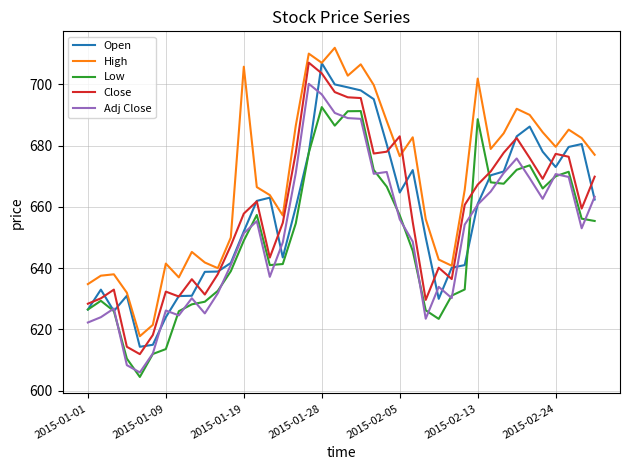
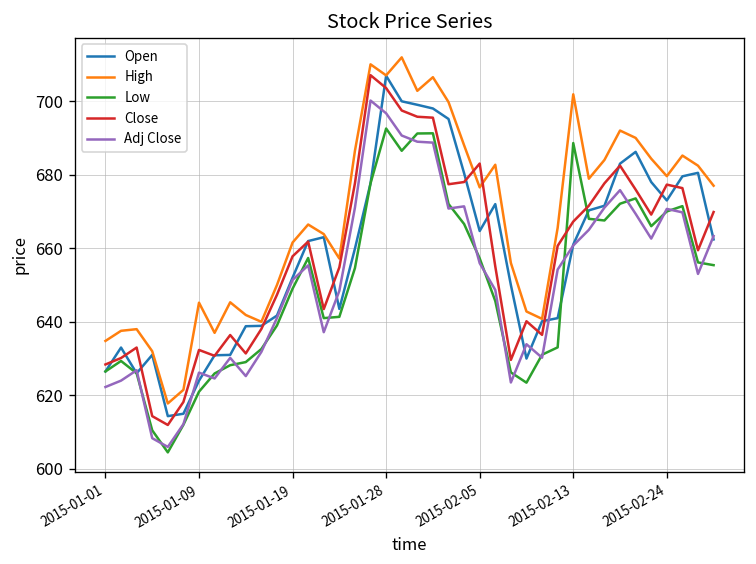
  {
    "Open": {
      "2015-01-09": 624,
      "2015-02-05": 665,
      "2015-02-24": 673
    },
    "High": {
      "2015-01-01": 635,
-     "2015-01-09": 642,
-     "2015-01-19": 706,
+     "2015-01-09": 645,
+     "2015-01-19": 662,
      "2015-02-05": 677,
      "2015-02-13": 702,
      "2015-02-24": 680
    },
    "Low": {
-     "2015-01-09": 614,
+     "2015-01-09": 621,
      "2015-01-19": 649,
      "2015-01-28": 693,
      "2015-02-05": 657,
      "2015-02-13": 689
    },
    "Close": {
      "2015-01-01": 628,
      "2015-01-09": 632,
      "2015-01-19": 658,
      "2015-01-28": 704,
      "2015-02-05": 683,
      "2015-02-13": 667,
      "2015-02-24": 677
    },
    "Adj Close": {
      "2015-01-01": 622,
      "2015-01-09": 626,
      "2015-01-28": 697,
      "2015-02-05": 656
    }
  }
